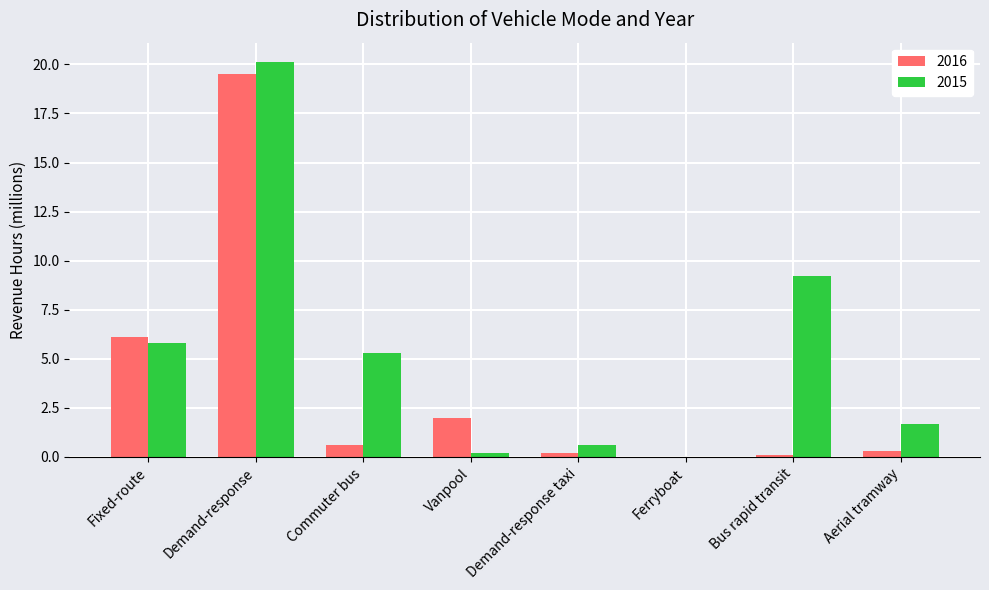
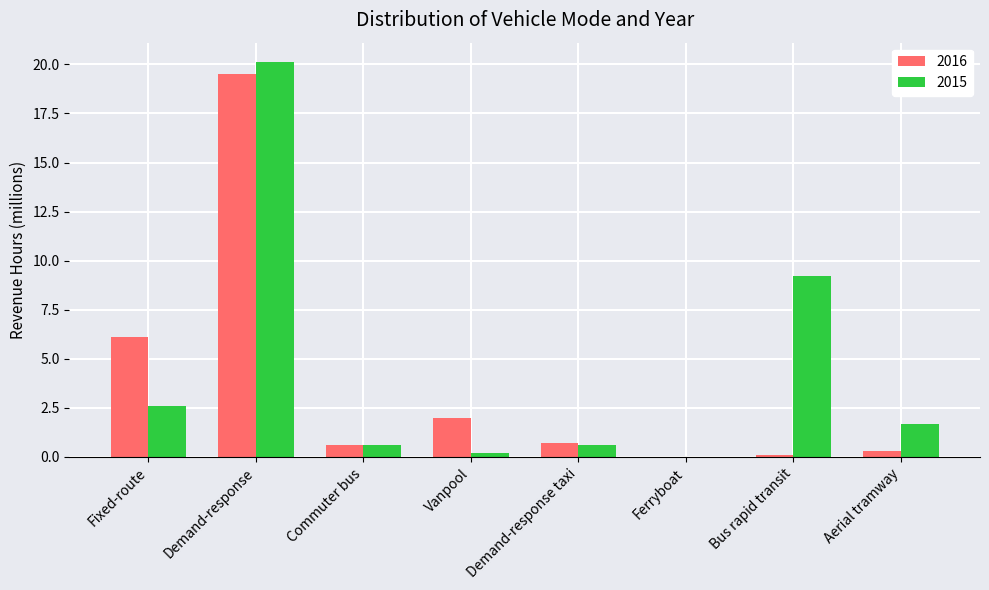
  {
    "2016": {
      "Fixed-route": 6.1,
      "Demand-response": 19.5,
      "Commuter bus": 0.6,
      "Vanpool": 2.0,
-     "Demand-response taxi": 0.2,
+     "Demand-response taxi": 0.7,
      "Ferryboat": 0.0,
      "Aerial tramway": 0.3
    },
    "2015": {
-     "Fixed-route": 5.8,
+     "Fixed-route": 2.6,
      "Demand-response": 20.1,
-     "Commuter bus": 5.3,
+     "Commuter bus": 0.6,
      "Vanpool": 0.2,
      "Demand-response taxi": 0.6,
      "Ferryboat": 0.0,
      "Bus rapid transit": 9.2,
      "Aerial tramway": 1.7
    }
  }
